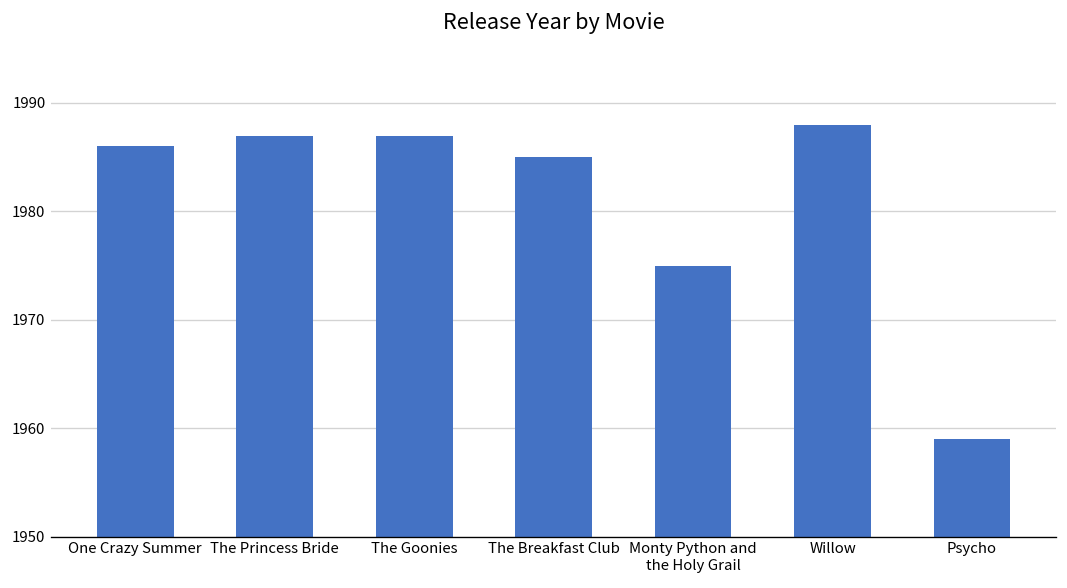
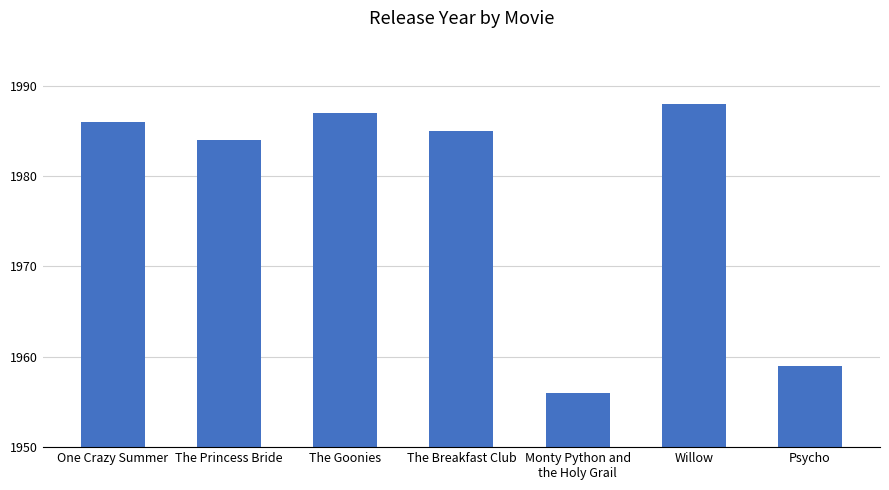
  {
    "One Crazy Summer": 1986,
-   "The Princess Bride": 1987,
+   "The Princess Bride": 1984,
    "The Goonies": 1987,
    "The Breakfast Club": 1985,
-   "Monty Python and the Holy Grail": 1975,
+   "Monty Python and the Holy Grail": 1956,
    "Willow": 1988,
    "Psycho": 1959
  }
